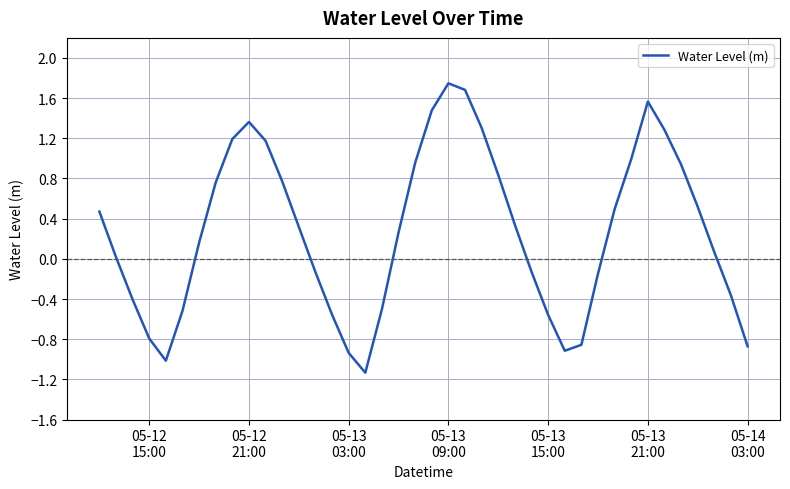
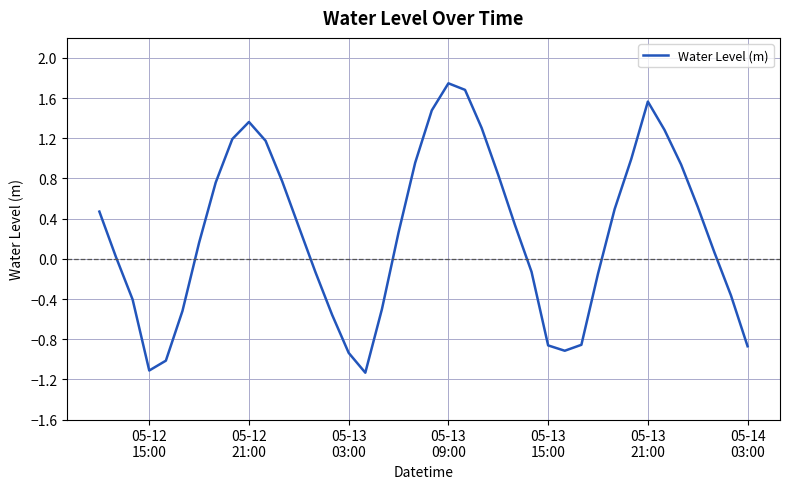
  {
-   "05-12 15:00": -0.79,
+   "05-12 15:00": -1.11,
    "05-12 21:00": 1.36,
    "05-13 03:00": -0.94,
    "05-13 09:00": 1.75,
-   "05-13 15:00": -0.56,
+   "05-13 15:00": -0.86,
    "05-13 21:00": 1.57,
    "05-14 03:00": -0.87
  }
